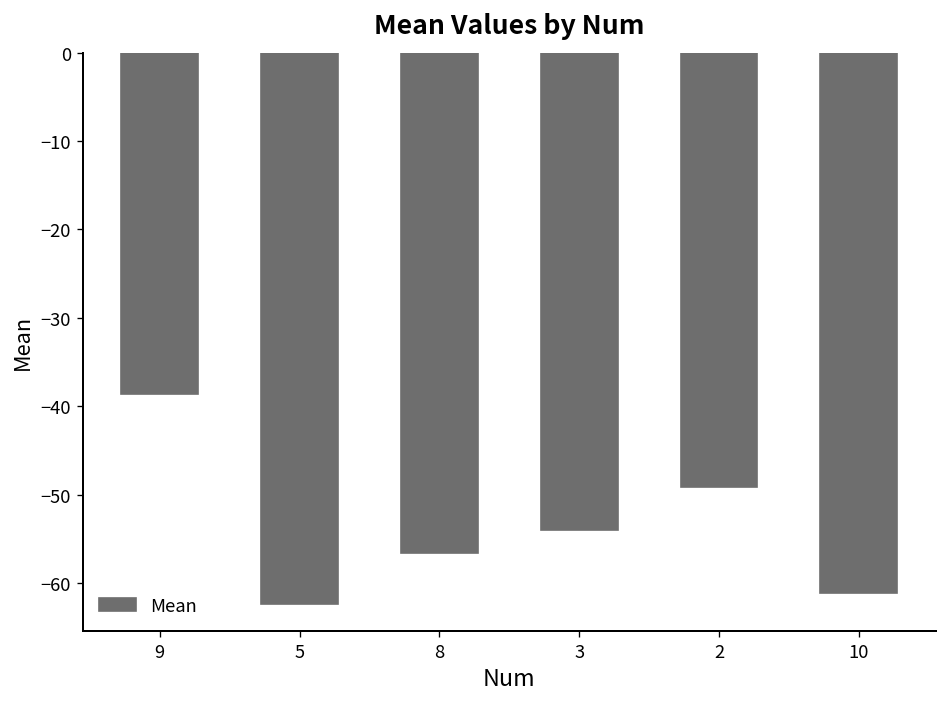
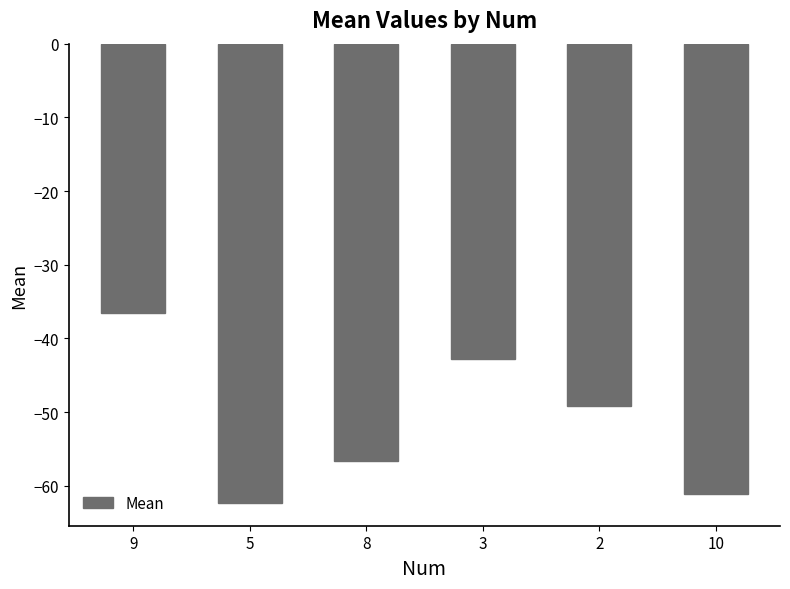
  {
-   "9": -39,
+   "9": -37,
    "5": -62,
    "8": -57,
-   "3": -54,
+   "3": -43,
    "2": -49,
    "10": -61
  }
